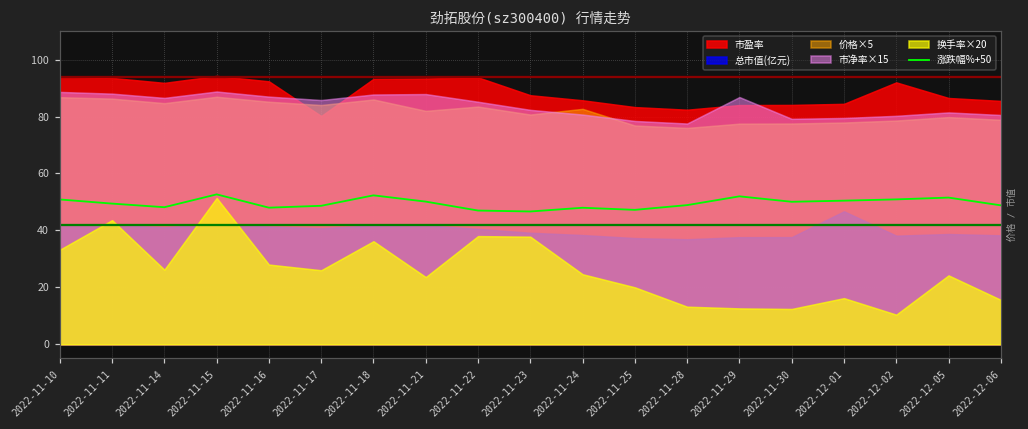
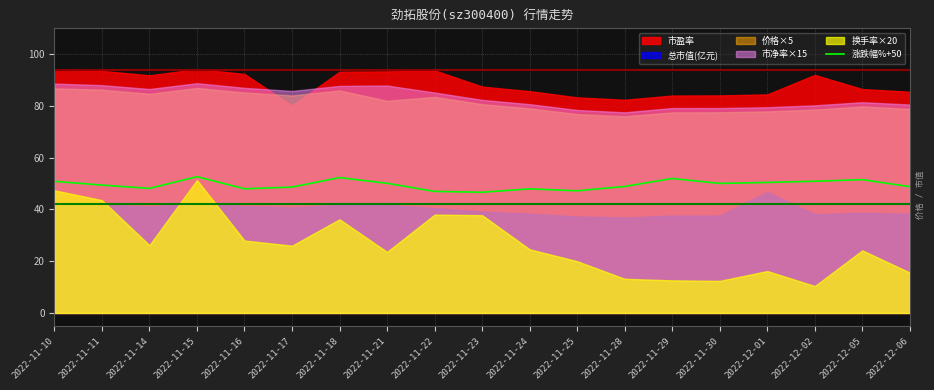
  {
    "涨跌幅%+50": {
      "2022-11-10": 51,
      "2022-11-11": 49,
      "2022-11-14": 48,
      "2022-11-15": 53,
      "2022-11-16": 48,
      "2022-11-17": 49,
      "2022-11-18": 52,
      "2022-11-21": 50,
      "2022-11-22": 47,
      "2022-11-23": 47,
      "2022-11-24": 48,
      "2022-11-25": 47,
      "2022-11-28": 49,
      "2022-11-29": 52,
      "2022-11-30": 50,
      "2022-12-01": 50,
      "2022-12-02": 51,
      "2022-12-05": 52,
      "2022-12-06": 49
    },
    "市盈率": {
      "2022-11-10": 94,
      "2022-11-11": 94,
      "2022-11-14": 92,
      "2022-11-15": 94,
      "2022-11-16": 92,
      "2022-11-17": 80,
      "2022-11-18": 93,
      "2022-11-21": 93,
      "2022-11-22": 94,
      "2022-11-23": 87,
      "2022-11-24": 86,
      "2022-11-25": 83,
      "2022-11-28": 82,
      "2022-11-29": 84,
      "2022-11-30": 84,
      "2022-12-01": 84,
      "2022-12-02": 92,
      "2022-12-05": 87,
      "2022-12-06": 85
    },
    "总市值(亿元)": {
      "2022-11-10": 42,
      "2022-11-11": 42,
      "2022-11-14": 41,
      "2022-11-15": 42,
      "2022-11-16": 41,
      "2022-11-17": 41,
      "2022-11-18": 42,
      "2022-11-21": 42,
      "2022-11-22": 41,
      "2022-11-23": 39,
      "2022-11-24": 38,
      "2022-11-25": 37,
      "2022-11-28": 37,
      "2022-11-29": 38,
      "2022-11-30": 38,
      "2022-12-01": 47,
      "2022-12-02": 38,
      "2022-12-05": 39,
      "2022-12-06": 38
    },
    "价格×5": {
      "2022-11-10": 87,
      "2022-11-11": 86,
      "2022-11-14": 85,
      "2022-11-15": 87,
      "2022-11-16": 85,
      "2022-11-17": 84,
      "2022-11-18": 86,
      "2022-11-21": 82,
      "2022-11-22": 84,
      "2022-11-23": 81,
-     "2022-11-24": 83,
+     "2022-11-24": 79,
      "2022-11-25": 77,
      "2022-11-28": 76,
      "2022-11-29": 78,
      "2022-11-30": 78,
      "2022-12-01": 78,
      "2022-12-02": 79,
      "2022-12-05": 80,
      "2022-12-06": 79
    },
    "市净率×15": {
      "2022-11-10": 89,
      "2022-11-11": 88,
      "2022-11-14": 87,
      "2022-11-15": 89,
      "2022-11-16": 87,
      "2022-11-17": 86,
      "2022-11-18": 88,
      "2022-11-21": 88,
      "2022-11-22": 85,
      "2022-11-23": 82,
      "2022-11-24": 81,
      "2022-11-25": 78,
      "2022-11-28": 78,
-     "2022-11-29": 87,
+     "2022-11-29": 79,
      "2022-11-30": 79,
      "2022-12-01": 80,
      "2022-12-02": 80,
      "2022-12-05": 81,
      "2022-12-06": 81
    },
    "换手率×20": {
-     "2022-11-10": 33,
+     "2022-11-10": 47,
      "2022-11-11": 44,
      "2022-11-14": 26,
      "2022-11-15": 51,
      "2022-11-16": 28,
      "2022-11-17": 26,
      "2022-11-18": 36,
      "2022-11-21": 24,
      "2022-11-22": 38,
      "2022-11-23": 38,
      "2022-11-24": 25,
      "2022-11-25": 20,
      "2022-11-28": 13,
      "2022-11-29": 13,
      "2022-11-30": 12,
      "2022-12-01": 16,
      "2022-12-02": 10,
      "2022-12-05": 24,
      "2022-12-06": 16
    }
  }
